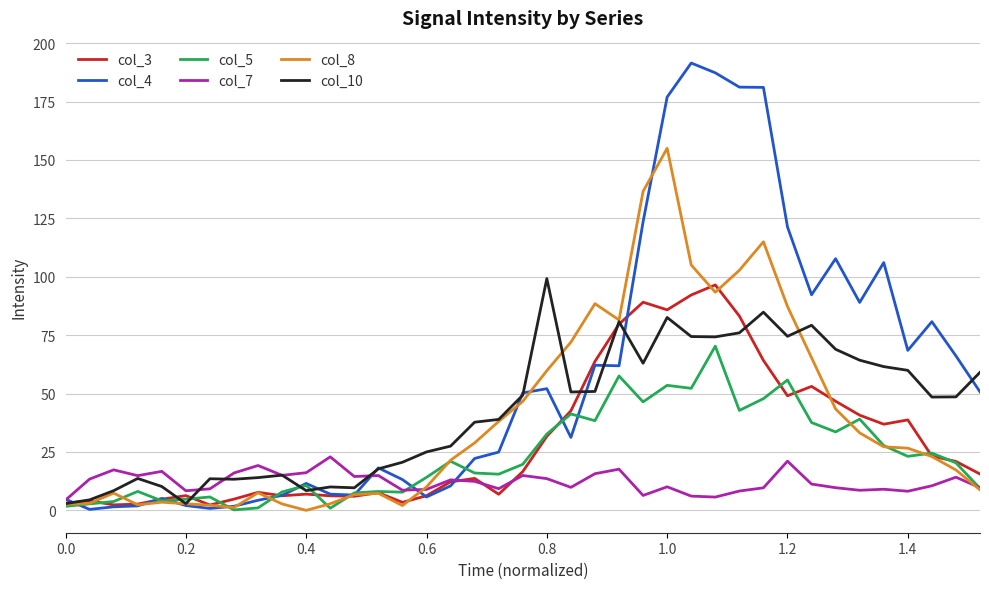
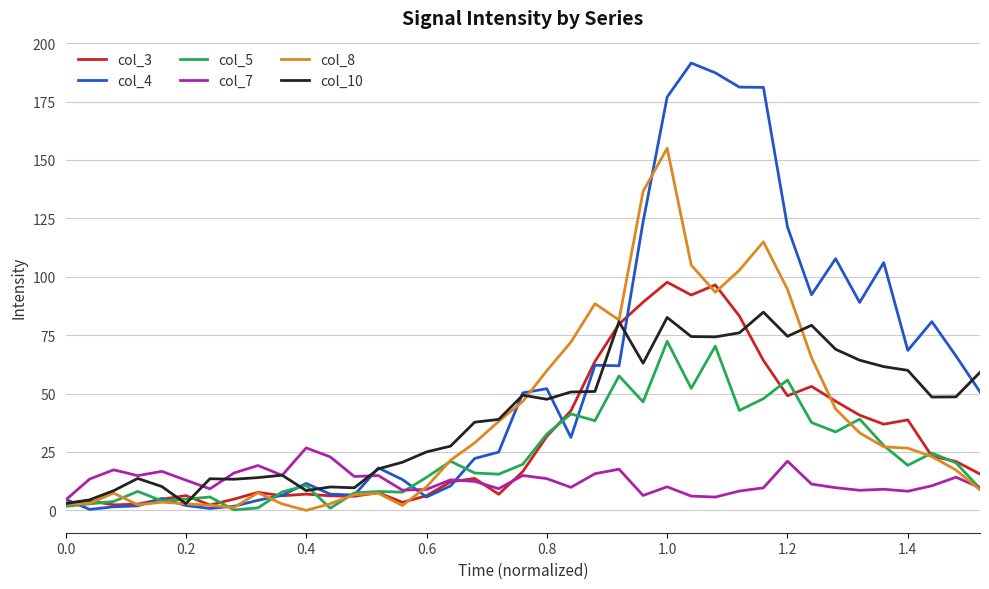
  {
    "col_3": {
      "0.2": 6,
      "0.4": 7,
-     "1.0": 86,
+     "1.0": 98,
      "1.2": 49,
      "1.4": 39
    },
    "col_4": {
      "0.8": 52,
      "1.0": 177,
      "1.2": 121,
      "1.4": 68
    },
    "col_5": {
      "0.2": 5,
      "0.6": 14,
-     "1.0": 54,
+     "1.0": 72,
      "1.2": 56,
-     "1.4": 23
+     "1.4": 19
    },
    "col_7": {
-     "0.2": 8,
-     "0.4": 16,
+     "0.2": 13,
+     "0.4": 27,
      "0.8": 14,
      "1.0": 10,
      "1.2": 21,
      "1.4": 8
    },
    "col_8": {
      "0.4": 0,
      "0.8": 60,
      "1.0": 155,
-     "1.2": 87,
+     "1.2": 95,
      "1.4": 27
    },
    "col_10": {
      "0.4": 8,
      "0.6": 25,
-     "0.8": 99,
+     "0.8": 48,
      "1.0": 83,
      "1.2": 75,
      "1.4": 60
    }
  }
